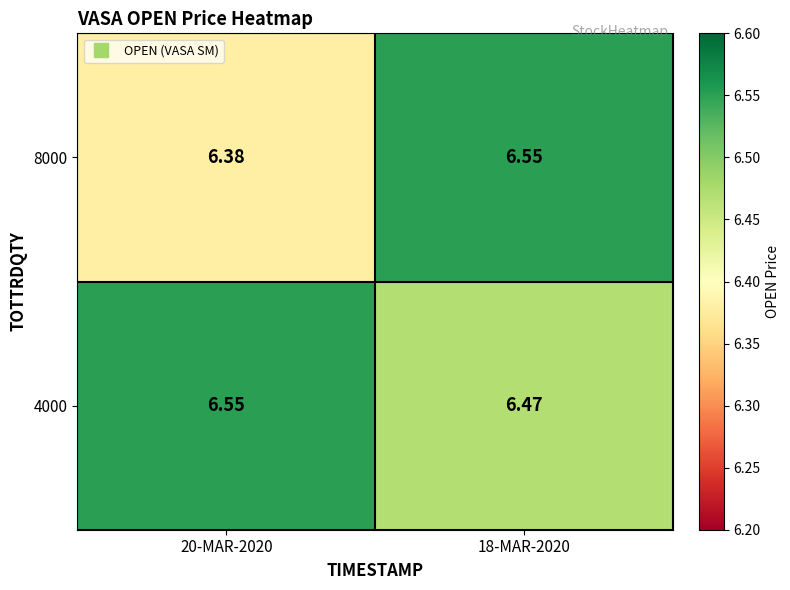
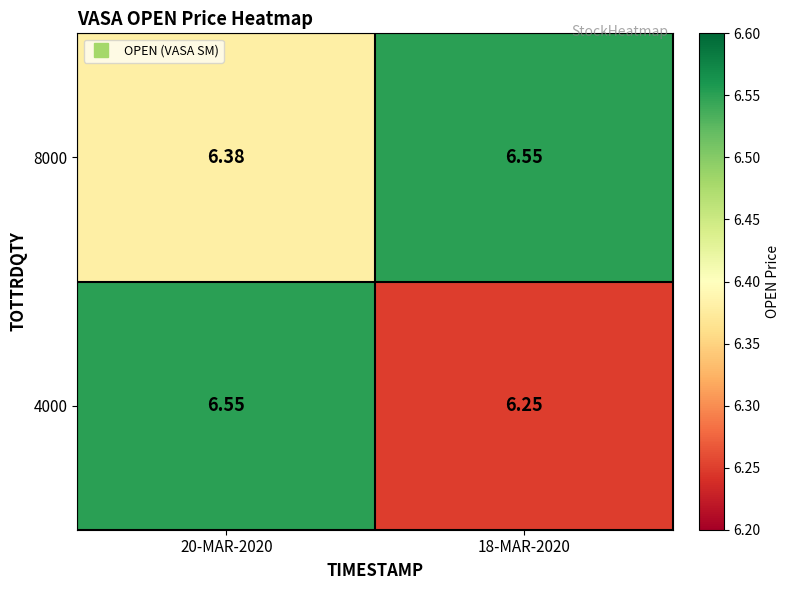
  {
    "8000": {
      "20-MAR-2020": 6.38,
      "18-MAR-2020": 6.55
    },
    "4000": {
      "20-MAR-2020": 6.55,
-     "18-MAR-2020": 6.47
+     "18-MAR-2020": 6.25
    }
  }
